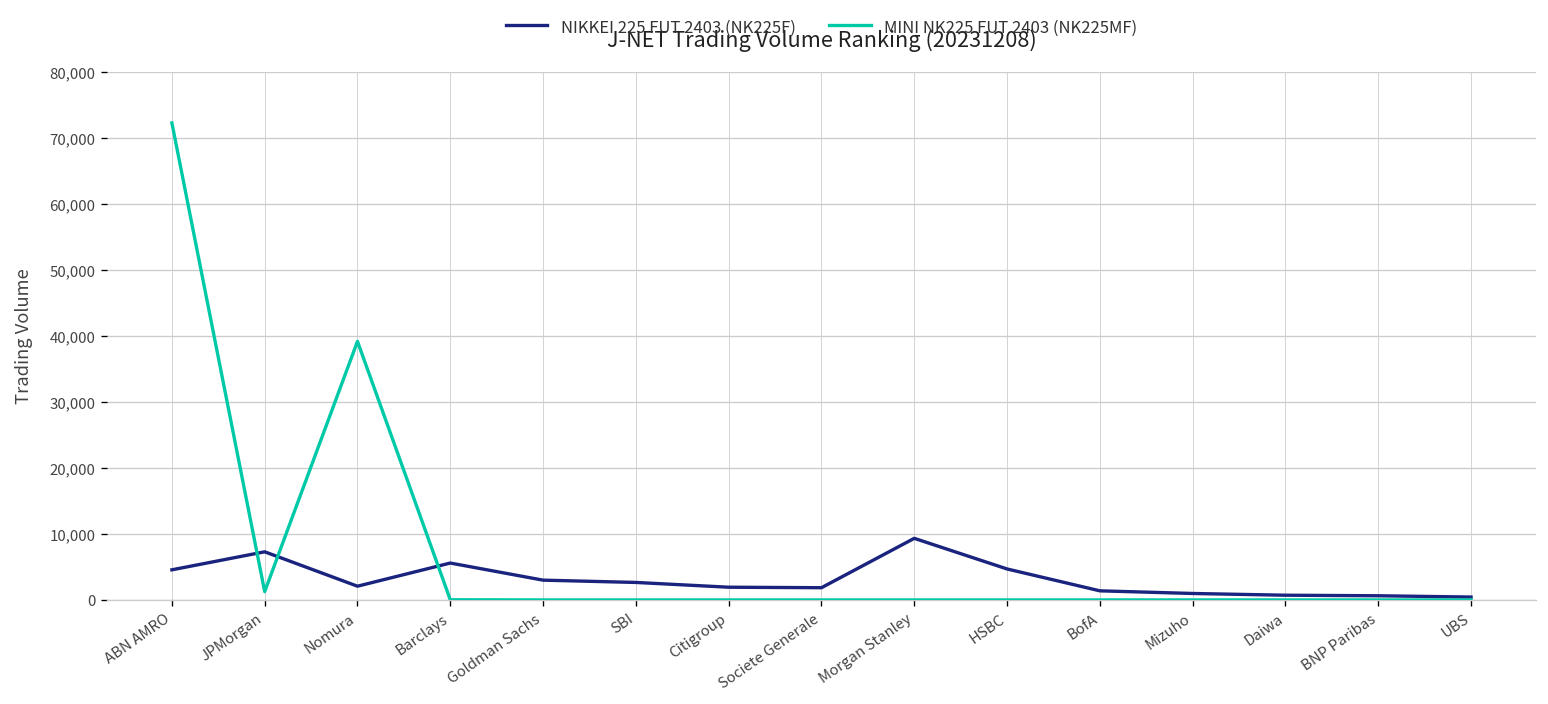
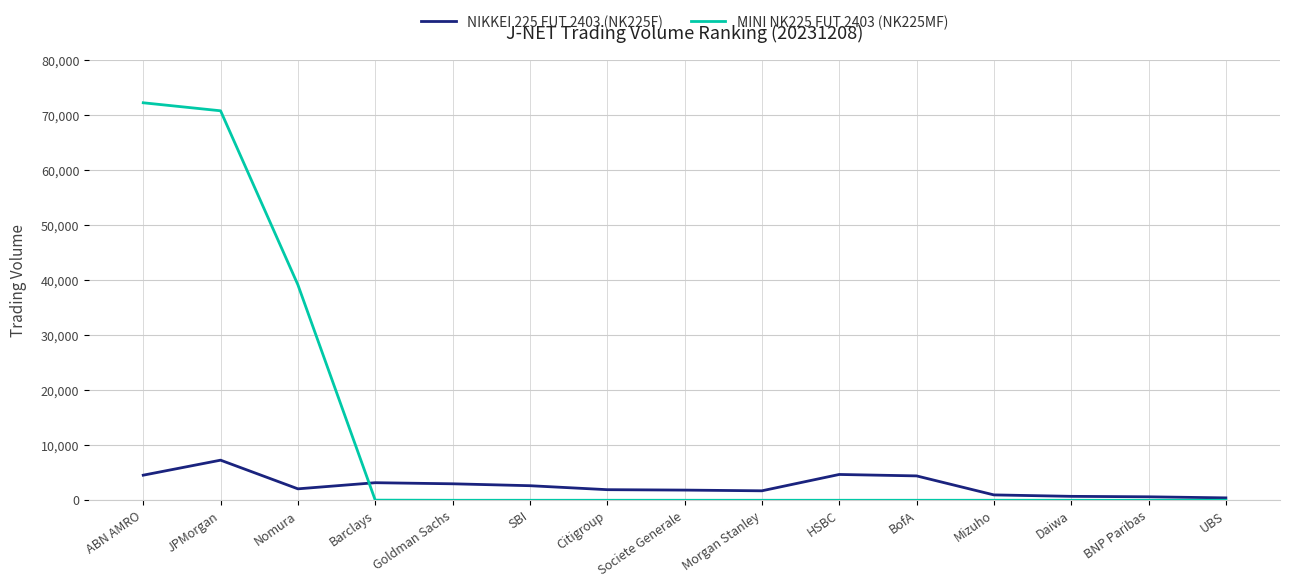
  {
    "NIKKEI 225 FUT 2403 (NK225F)": {
      "ABN AMRO": "5,000",
      "JPMorgan": "7,000",
      "Nomura": "2,000",
-     "Barclays": "6,000",
+     "Barclays": "3,000",
      "Goldman Sachs": "3,000",
      "SBI": "3,000",
      "Citigroup": "2,000",
      "Societe Generale": "2,000",
-     "Morgan Stanley": "9,000",
+     "Morgan Stanley": "2,000",
      "HSBC": "5,000",
-     "BofA": "1,000",
+     "BofA": "4,000",
      "Mizuho": "1,000",
      "Daiwa": "1,000",
      "BNP Paribas": "1,000"
    },
    "MINI NK225 FUT 2403 (NK225MF)": {
      "ABN AMRO": "72,000",
-     "JPMorgan": "1,000",
+     "JPMorgan": "71,000",
      "Nomura": "39,000",
      "Barclays": "0",
      "Goldman Sachs": "0",
      "SBI": "0",
      "Citigroup": "0",
      "Societe Generale": "0",
      "Morgan Stanley": "0",
      "HSBC": "0",
      "BofA": "0",
      "Mizuho": "0",
      "Daiwa": "0",
      "BNP Paribas": "0"
    }
  }
